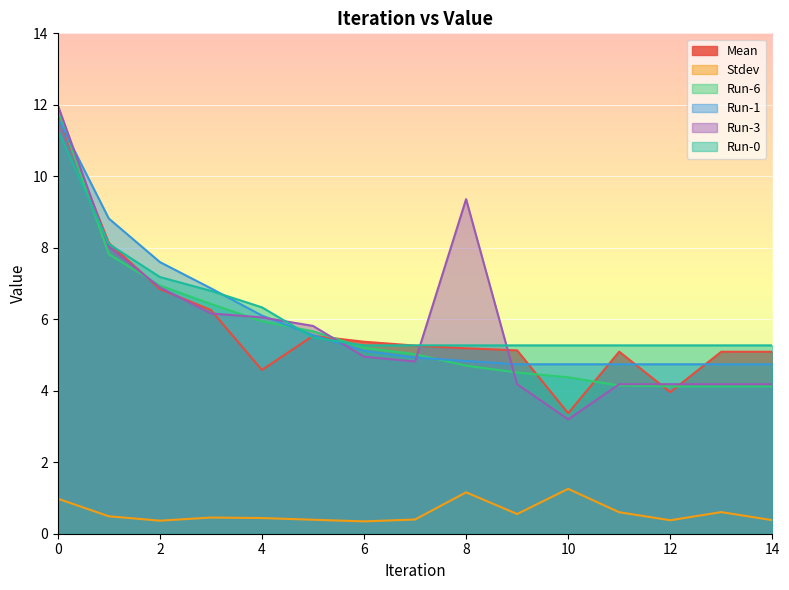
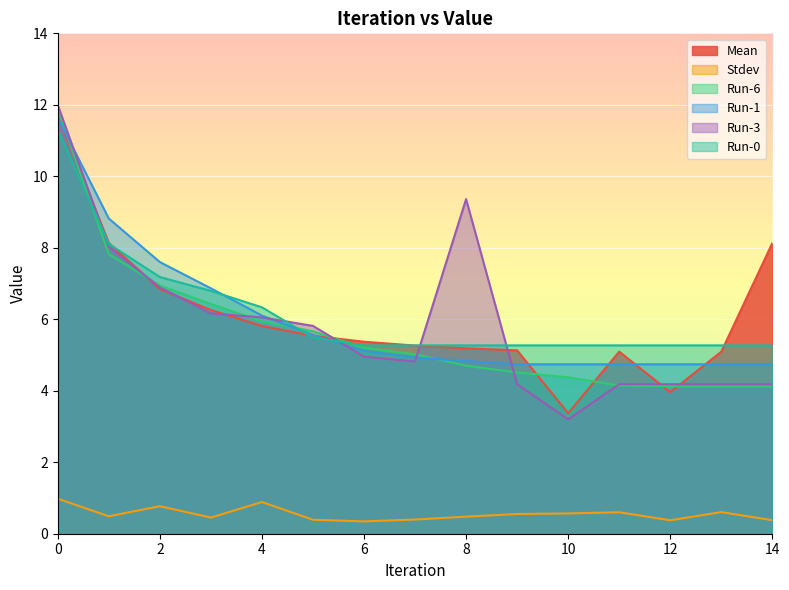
  {
    "Mean": {
-     "4": 4.6,
+     "4": 5.8,
      "6": 5.4,
      "8": 5.2,
      "10": 3.4,
      "12": 4.0,
-     "14": 5.1
+     "14": 8.1
    },
    "Stdev": {
      "0": 1.0,
-     "2": 0.4,
-     "4": 0.4,
+     "2": 0.8,
+     "4": 0.9,
      "6": 0.3,
-     "8": 1.2,
-     "10": 1.3,
+     "8": 0.5,
+     "10": 0.6,
      "12": 0.4,
      "14": 0.4
    },
    "Run-3": {
      "0": 12.0,
      "6": 5.0,
      "8": 9.4,
      "10": 3.2
    }
  }
